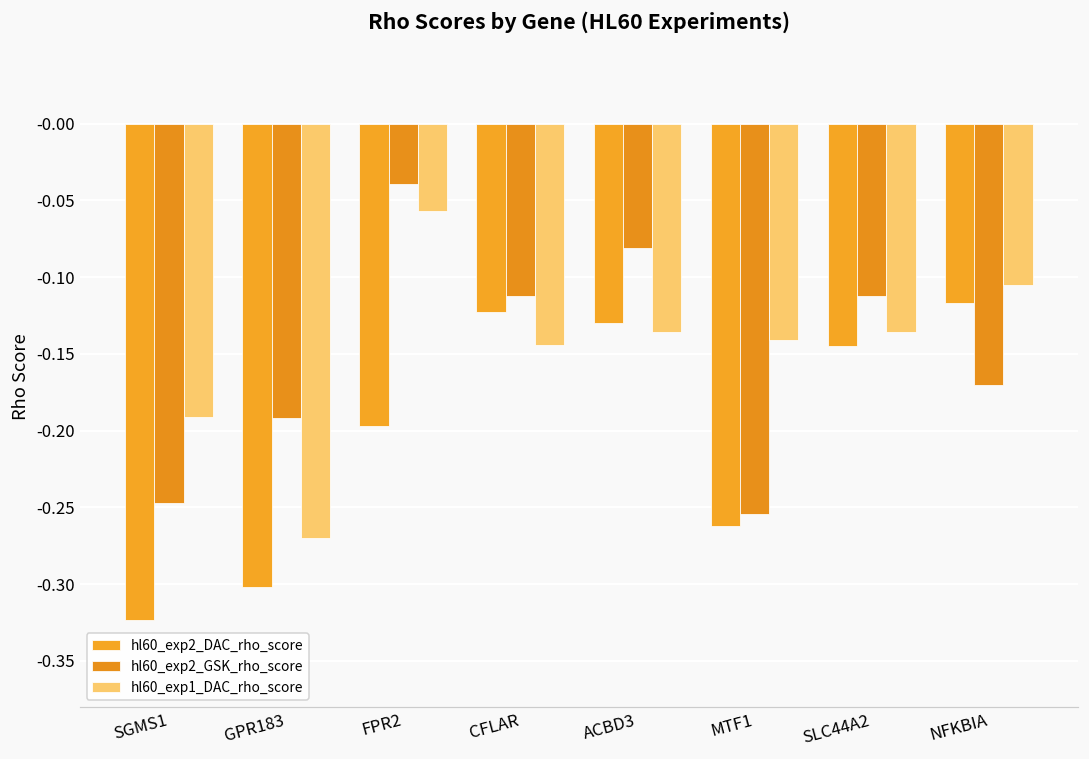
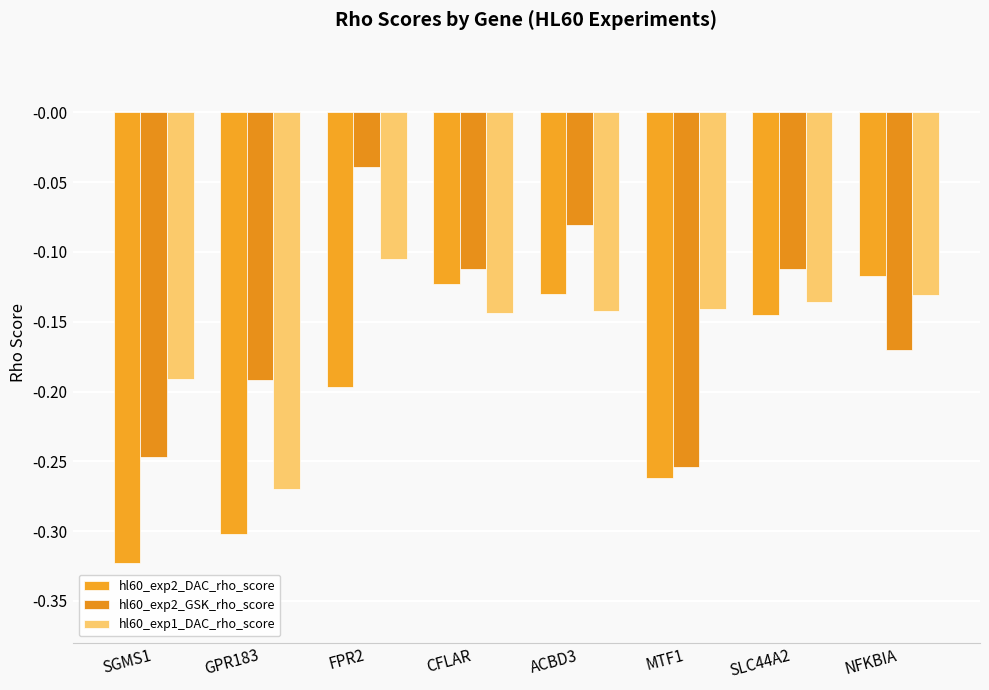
  {
    "hl60_exp1_DAC_rho_score": {
      "SGMS1": -0.191,
      "GPR183": -0.270,
-     "FPR2": -0.057,
+     "FPR2": -0.105,
      "CFLAR": -0.144,
-     "ACBD3": -0.136,
+     "ACBD3": -0.142,
      "MTF1": -0.141,
      "SLC44A2": -0.136,
-     "NFKBIA": -0.105
+     "NFKBIA": -0.131
    }
  }
